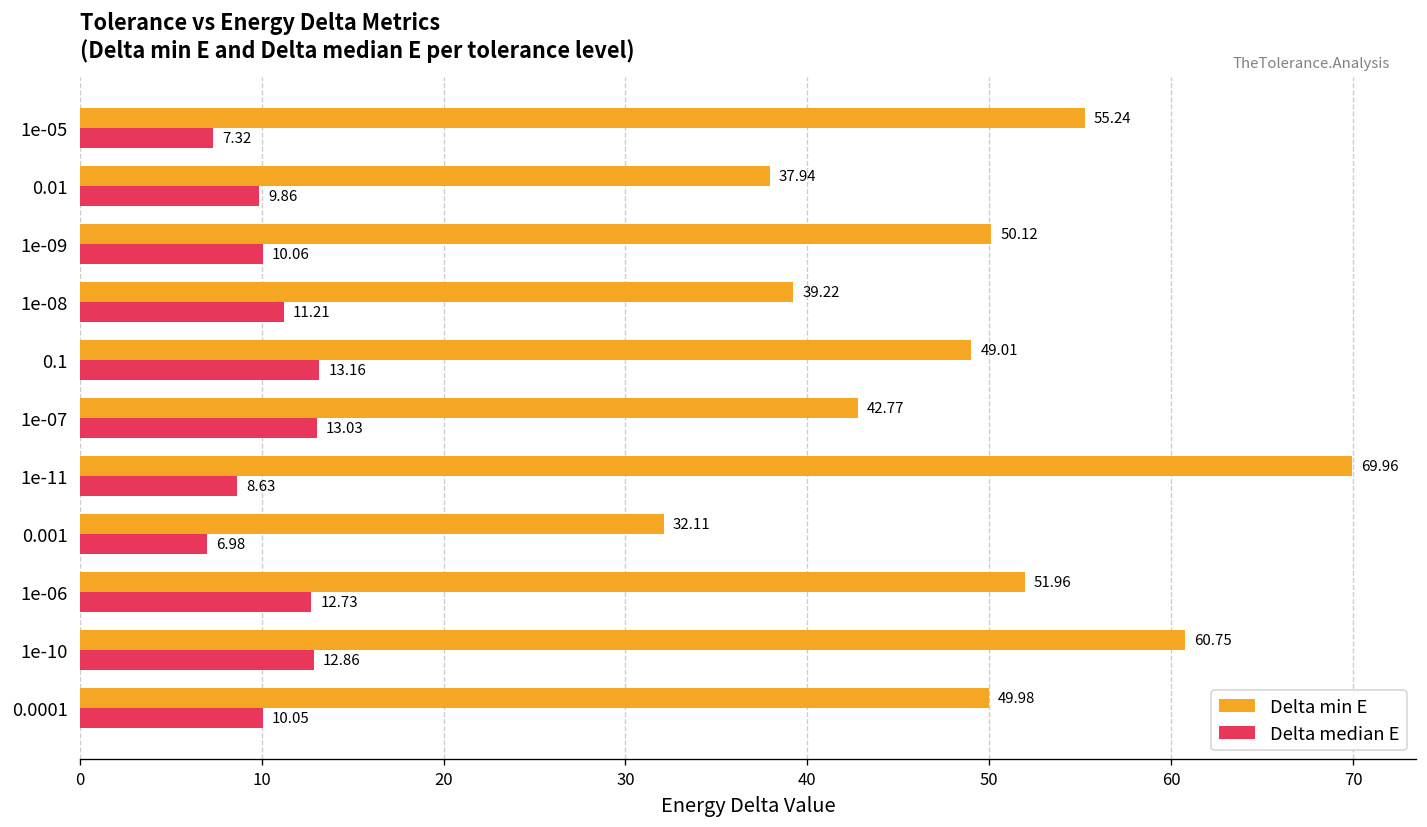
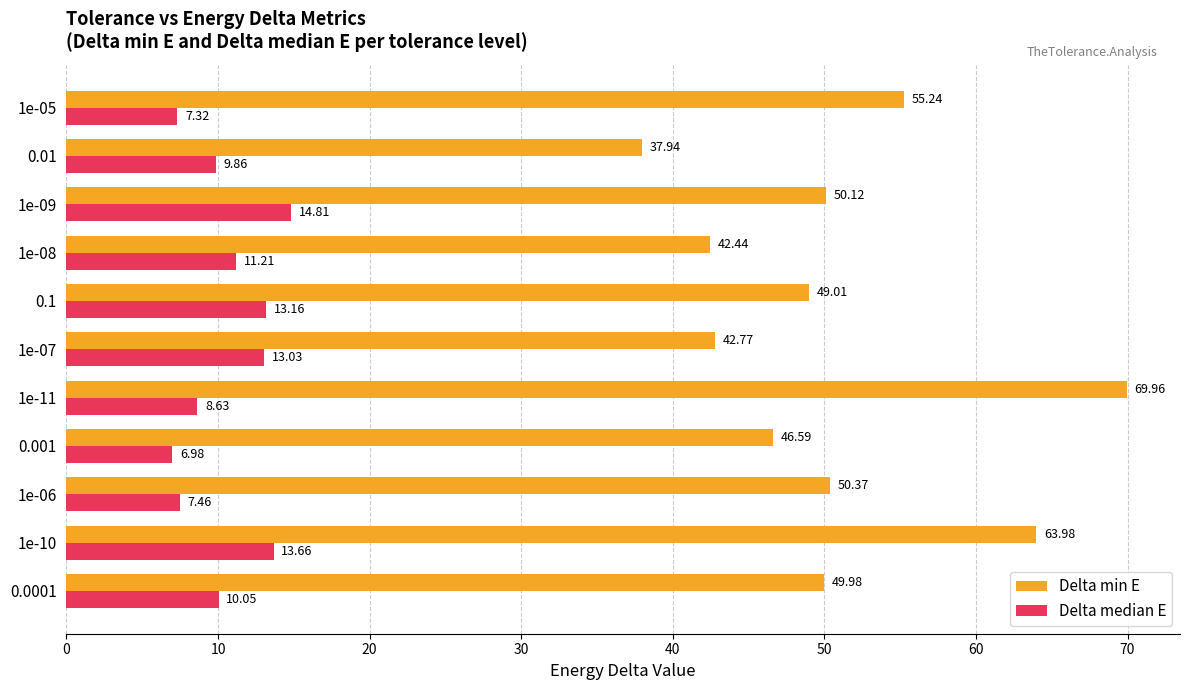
  {
    "Delta min E": {
      "1e-05": 55.24,
      "0.01": 37.94,
      "1e-09": 50.12,
-     "1e-08": 39.22,
+     "1e-08": 42.44,
      "0.1": 49.01,
      "1e-07": 42.77,
      "1e-11": 69.96,
-     "0.001": 32.11,
-     "1e-06": 51.96,
-     "1e-10": 60.75,
+     "0.001": 46.59,
+     "1e-06": 50.37,
+     "1e-10": 63.98,
      "0.0001": 49.98
    },
    "Delta median E": {
      "1e-05": 7.32,
      "0.01": 9.86,
-     "1e-09": 10.06,
+     "1e-09": 14.81,
      "1e-08": 11.21,
      "0.1": 13.16,
      "1e-07": 13.03,
      "1e-11": 8.63,
      "0.001": 6.98,
-     "1e-06": 12.73,
-     "1e-10": 12.86,
+     "1e-06": 7.46,
+     "1e-10": 13.66,
      "0.0001": 10.05
    }
  }
